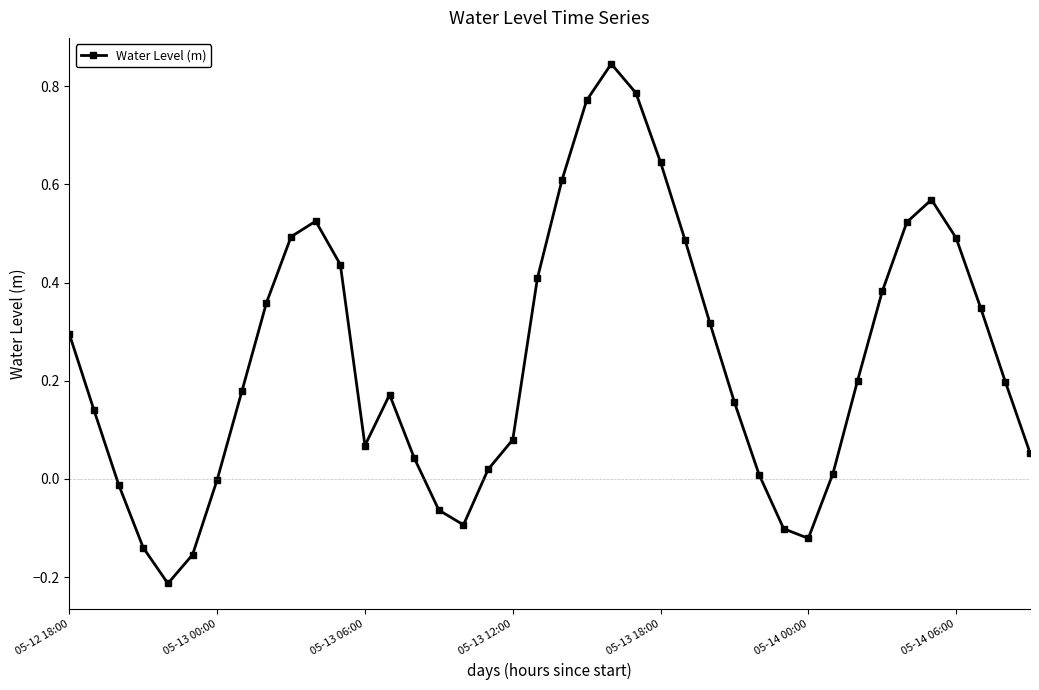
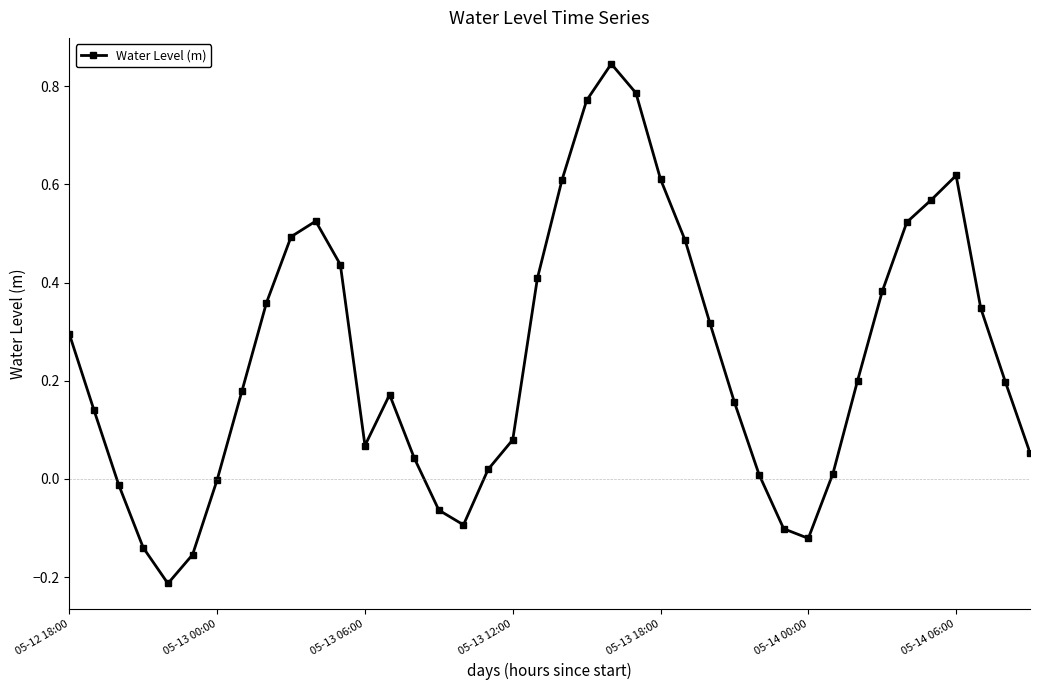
  {
    "05-12 18:00": 0.29,
    "05-13 00:00": 0.00,
    "05-13 06:00": 0.07,
    "05-13 12:00": 0.08,
-   "05-13 18:00": 0.64,
+   "05-13 18:00": 0.61,
    "05-14 00:00": -0.12,
-   "05-14 06:00": 0.49
+   "05-14 06:00": 0.62
  }
